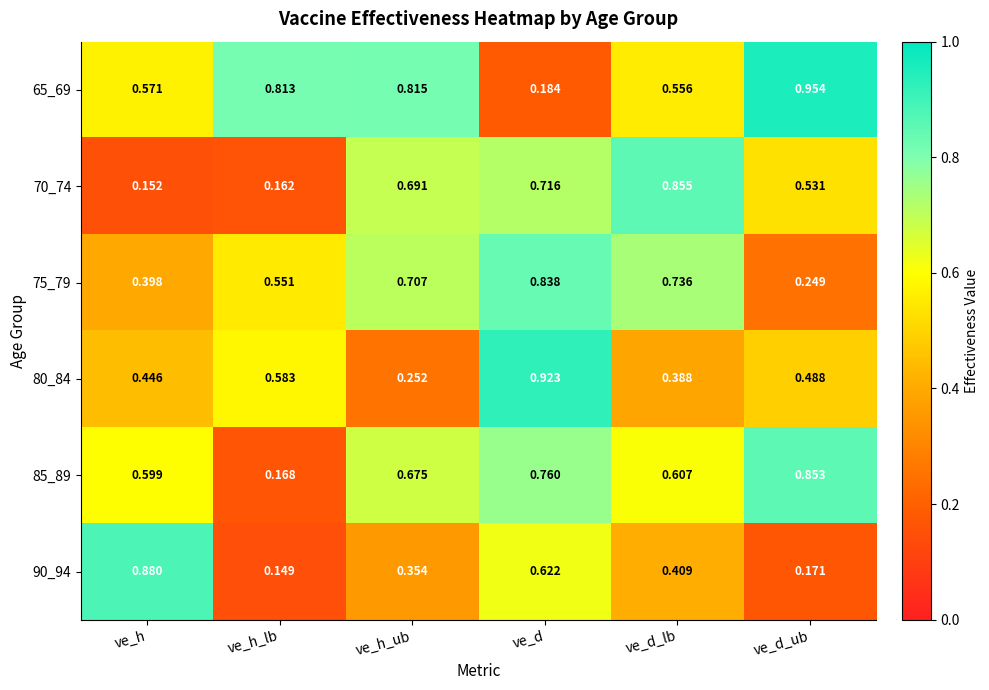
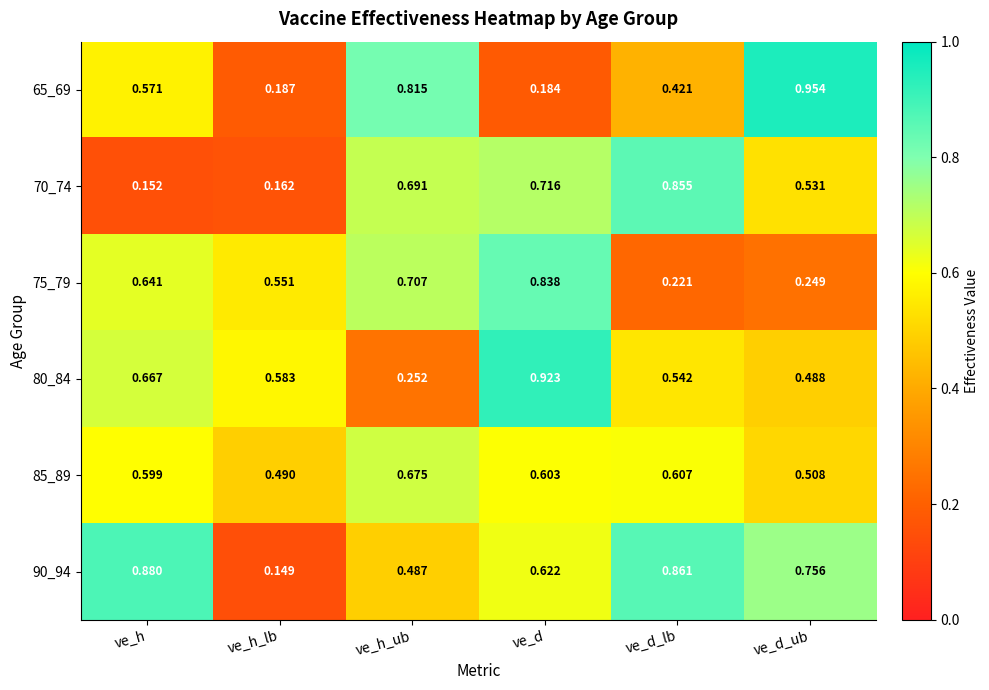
  {
    "65_69": {
      "ve_h": 0.571,
-     "ve_h_lb": 0.813,
+     "ve_h_lb": 0.187,
      "ve_h_ub": 0.815,
      "ve_d": 0.184,
-     "ve_d_lb": 0.556,
+     "ve_d_lb": 0.421,
      "ve_d_ub": 0.954
    },
    "70_74": {
      "ve_h": 0.152,
      "ve_h_lb": 0.162,
      "ve_h_ub": 0.691,
      "ve_d": 0.716,
      "ve_d_lb": 0.855,
      "ve_d_ub": 0.531
    },
    "75_79": {
-     "ve_h": 0.398,
+     "ve_h": 0.641,
      "ve_h_lb": 0.551,
      "ve_h_ub": 0.707,
      "ve_d": 0.838,
-     "ve_d_lb": 0.736,
+     "ve_d_lb": 0.221,
      "ve_d_ub": 0.249
    },
    "80_84": {
-     "ve_h": 0.446,
+     "ve_h": 0.667,
      "ve_h_lb": 0.583,
      "ve_h_ub": 0.252,
      "ve_d": 0.923,
-     "ve_d_lb": 0.388,
+     "ve_d_lb": 0.542,
      "ve_d_ub": 0.488
    },
    "85_89": {
      "ve_h": 0.599,
-     "ve_h_lb": 0.168,
+     "ve_h_lb": 0.490,
      "ve_h_ub": 0.675,
-     "ve_d": 0.760,
+     "ve_d": 0.603,
      "ve_d_lb": 0.607,
-     "ve_d_ub": 0.853
+     "ve_d_ub": 0.508
    },
    "90_94": {
      "ve_h": 0.880,
      "ve_h_lb": 0.149,
-     "ve_h_ub": 0.354,
+     "ve_h_ub": 0.487,
      "ve_d": 0.622,
-     "ve_d_lb": 0.409,
-     "ve_d_ub": 0.171
+     "ve_d_lb": 0.861,
+     "ve_d_ub": 0.756
    }
  }
